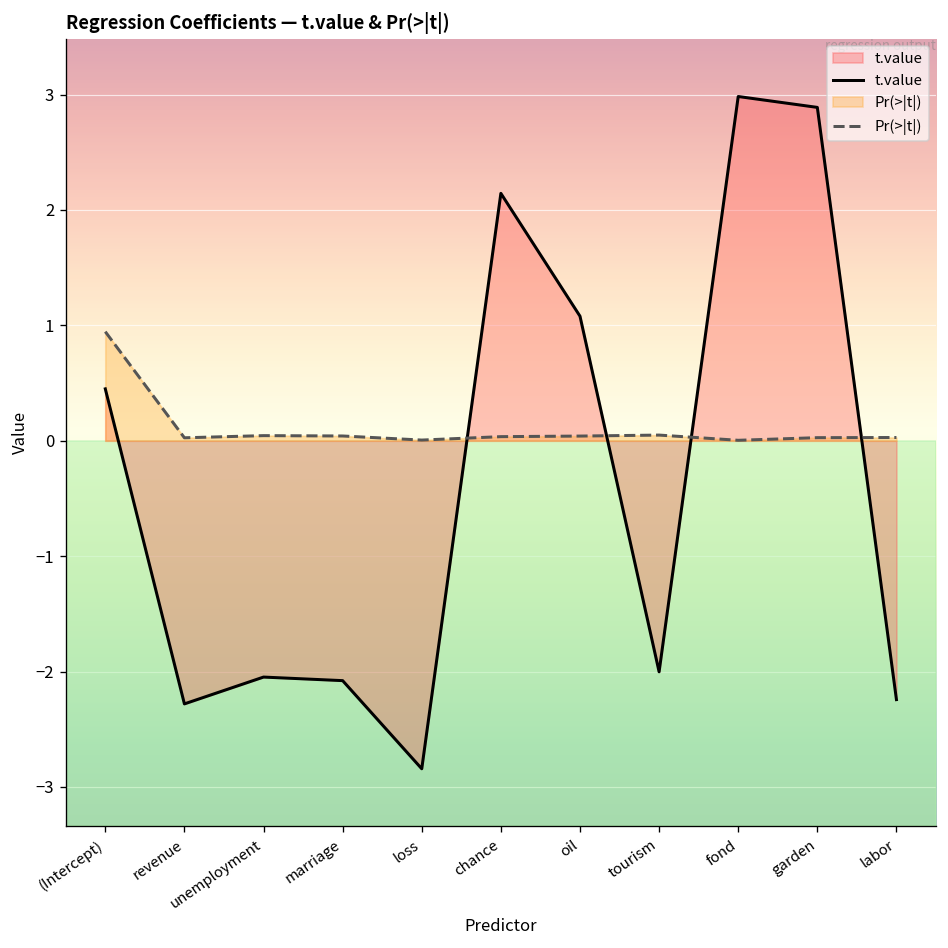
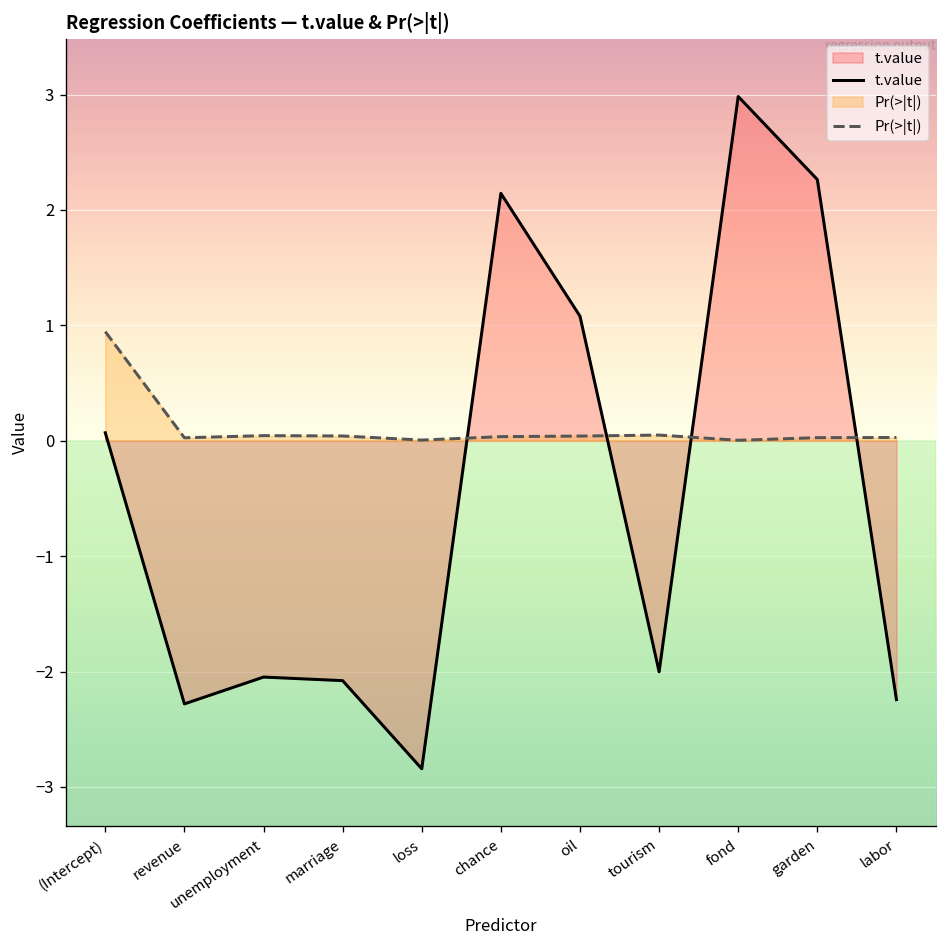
  {
    "t.value": {
-     "(Intercept)": 0.4,
-     "garden": 2.9
+     "(Intercept)": 0.1,
+     "garden": 2.3
    }
  }
